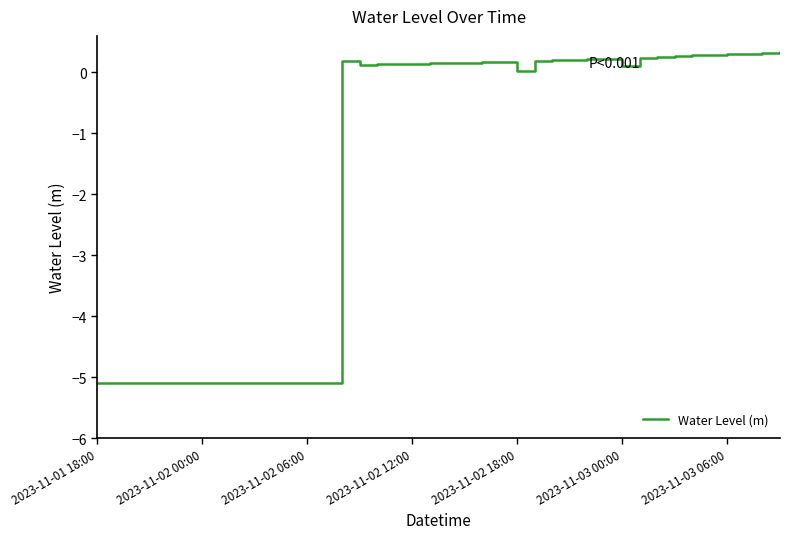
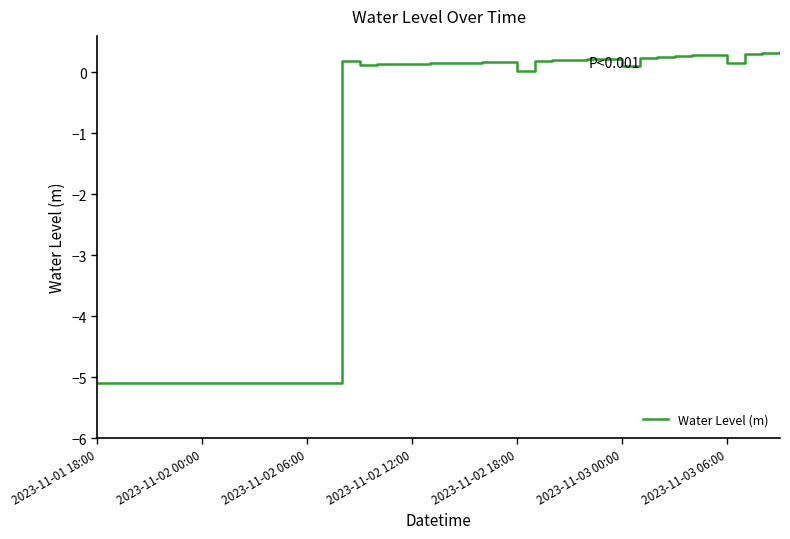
  {
    "2023-11-01 18:00": -5.1,
    "2023-11-02 00:00": -5.1,
    "2023-11-02 06:00": -5.1,
    "2023-11-02 12:00": 0.1,
    "2023-11-02 18:00": 0.0,
-   "2023-11-03 06:00": 0.3
+   "2023-11-03 06:00": 0.1
  }
